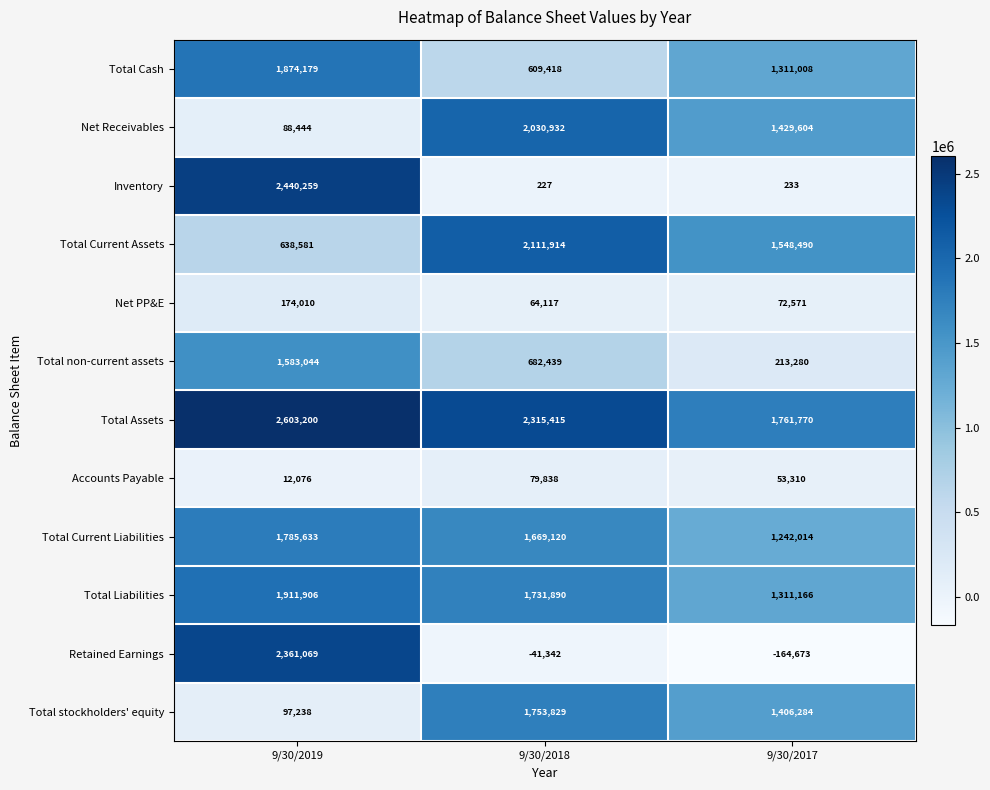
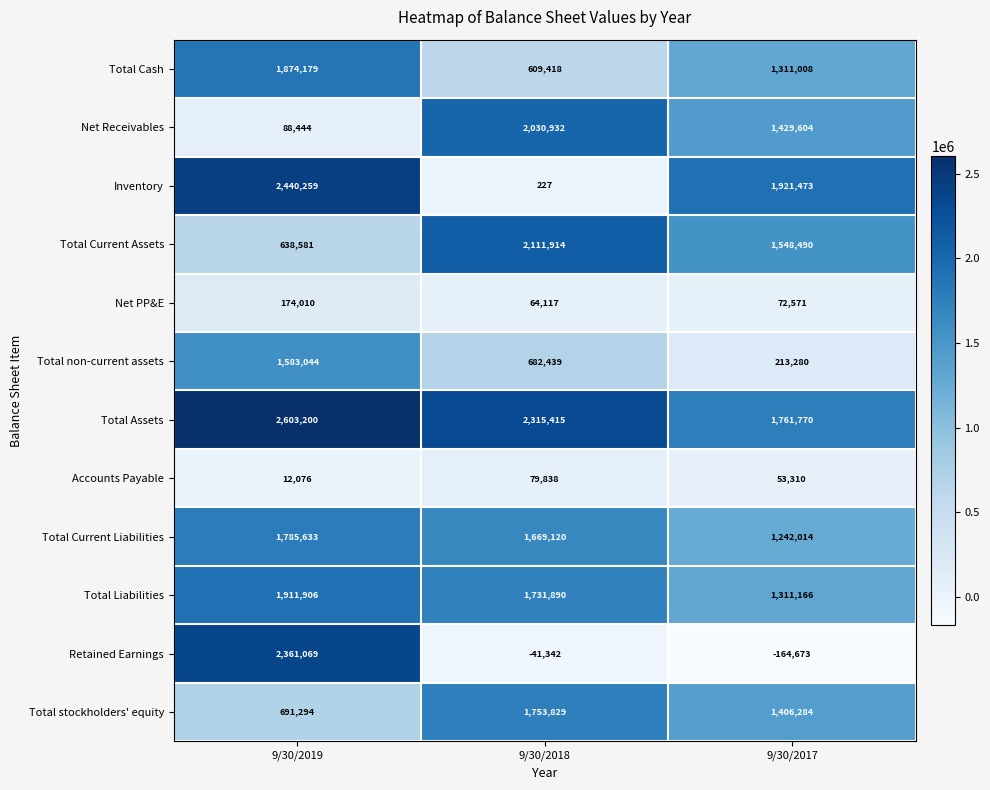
  {
    "Total Cash": {
      "9/30/2019": "1,874,179",
      "9/30/2018": "609,418",
      "9/30/2017": "1,311,008"
    },
    "Net Receivables": {
      "9/30/2019": "88,444",
      "9/30/2018": "2,030,932",
      "9/30/2017": "1,429,604"
    },
    "Inventory": {
      "9/30/2019": "2,440,259",
      "9/30/2018": "227",
-     "9/30/2017": "233"
+     "9/30/2017": "1,921,473"
    },
    "Total Current Assets": {
      "9/30/2019": "638,581",
      "9/30/2018": "2,111,914",
      "9/30/2017": "1,548,490"
    },
    "Net PP&E": {
      "9/30/2019": "174,010",
      "9/30/2018": "64,117",
      "9/30/2017": "72,571"
    },
    "Total non-current assets": {
      "9/30/2019": "1,583,044",
      "9/30/2018": "682,439",
      "9/30/2017": "213,280"
    },
    "Total Assets": {
      "9/30/2019": "2,603,200",
      "9/30/2018": "2,315,415",
      "9/30/2017": "1,761,770"
    },
    "Accounts Payable": {
      "9/30/2019": "12,076",
      "9/30/2018": "79,838",
      "9/30/2017": "53,310"
    },
    "Total Current Liabilities": {
      "9/30/2019": "1,785,633",
      "9/30/2018": "1,669,120",
      "9/30/2017": "1,242,014"
    },
    "Total Liabilities": {
      "9/30/2019": "1,911,906",
      "9/30/2018": "1,731,890",
      "9/30/2017": "1,311,166"
    },
    "Retained Earnings": {
      "9/30/2019": "2,361,069",
      "9/30/2018": "-41,342",
      "9/30/2017": "-164,673"
    },
    "Total stockholders' equity": {
-     "9/30/2019": "97,238",
+     "9/30/2019": "691,294",
      "9/30/2018": "1,753,829",
      "9/30/2017": "1,406,284"
    }
  }
